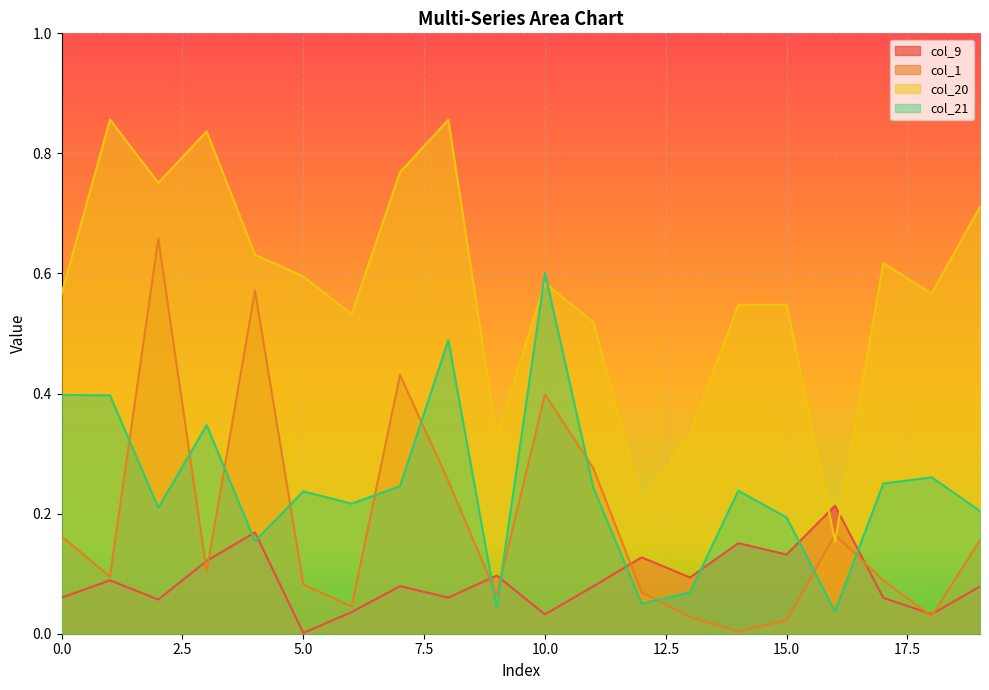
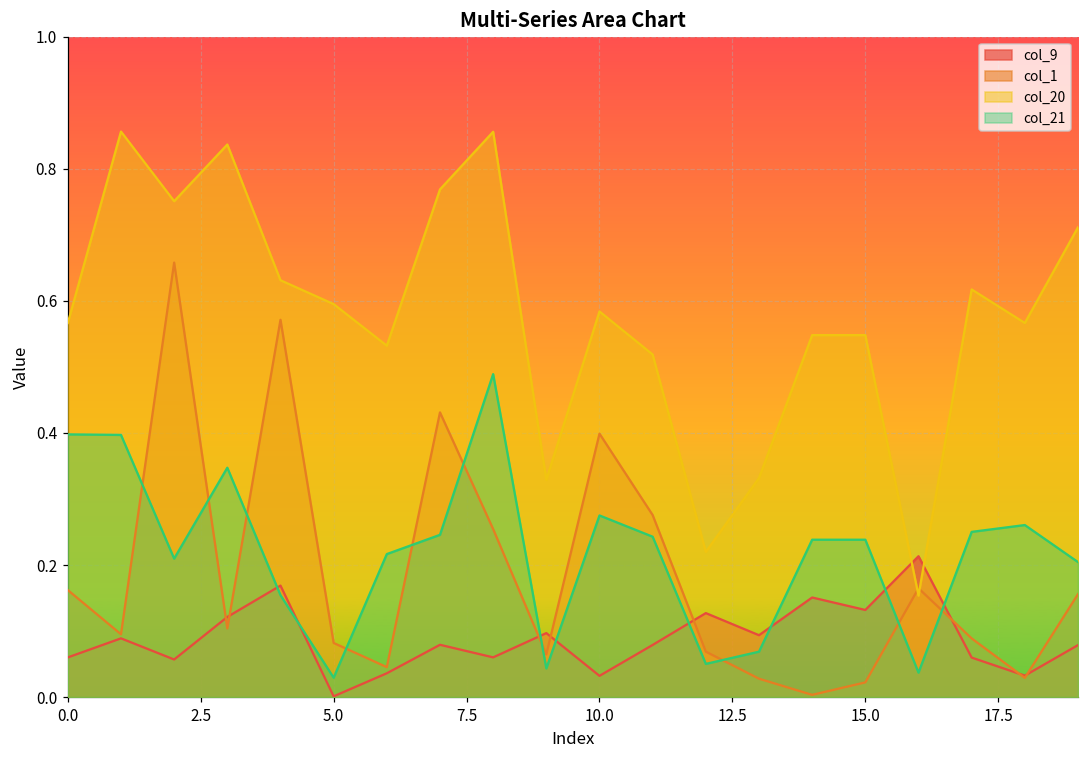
  {
    "col_20": {
      "0.0": 0.57,
      "5.0": 0.60,
      "10.0": 0.58,
      "15.0": 0.55
    },
    "col_21": {
      "0.0": 0.40,
-     "5.0": 0.24,
-     "10.0": 0.60,
-     "15.0": 0.19
+     "5.0": 0.03,
+     "10.0": 0.28,
+     "15.0": 0.24
    }
  }
